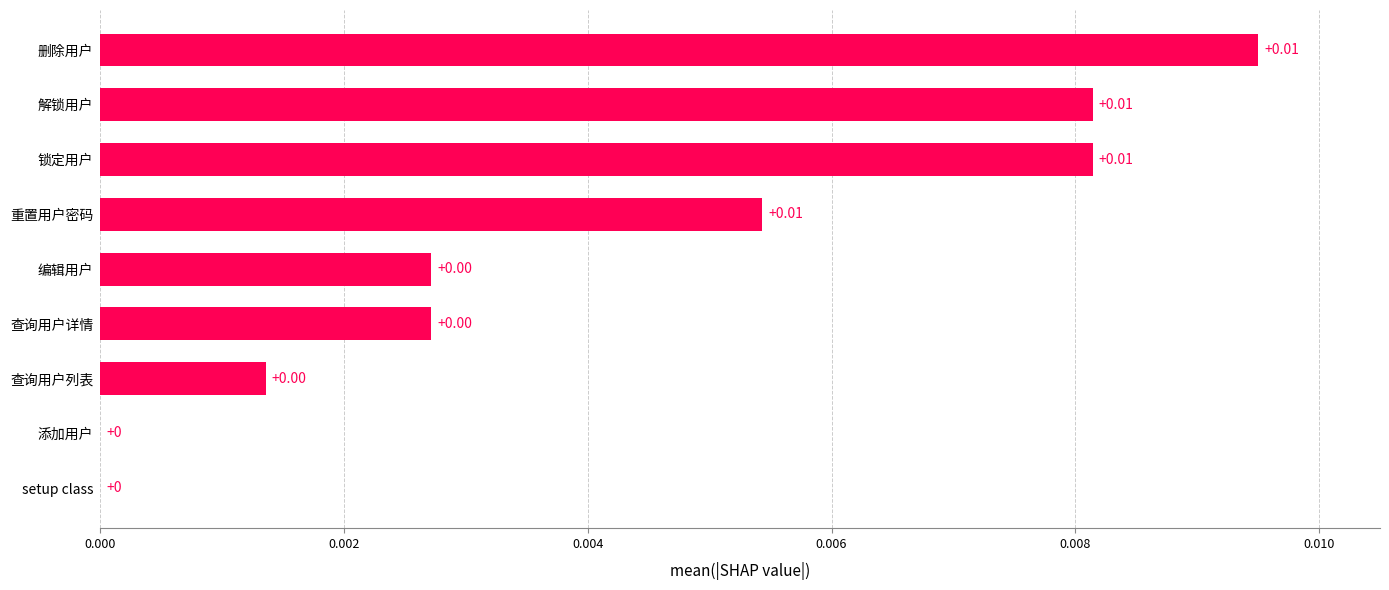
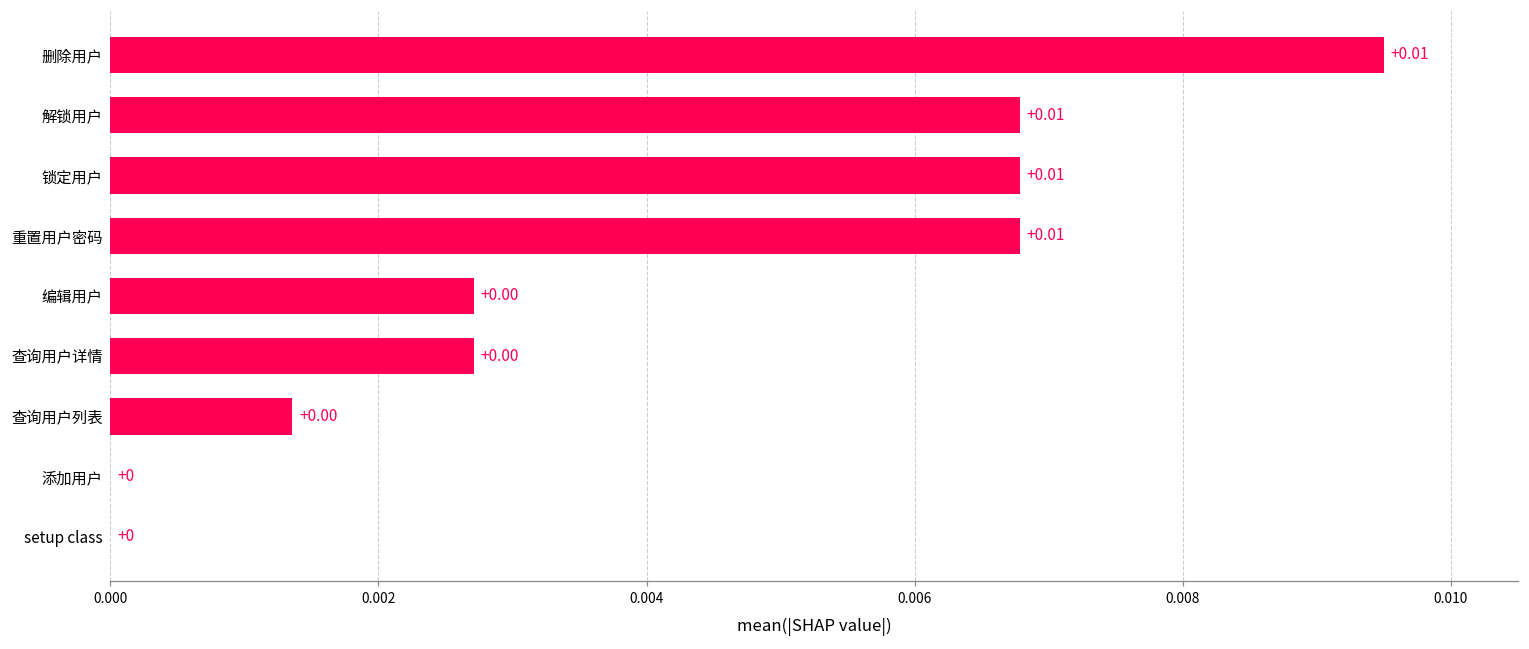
  {
-   "解锁用户": 0.00814,
-   "锁定用户": 0.00814,
-   "重置用户密码": 0.00543
+   "解锁用户": 0.00679,
+   "锁定用户": 0.00679,
+   "重置用户密码": 0.00679
  }
